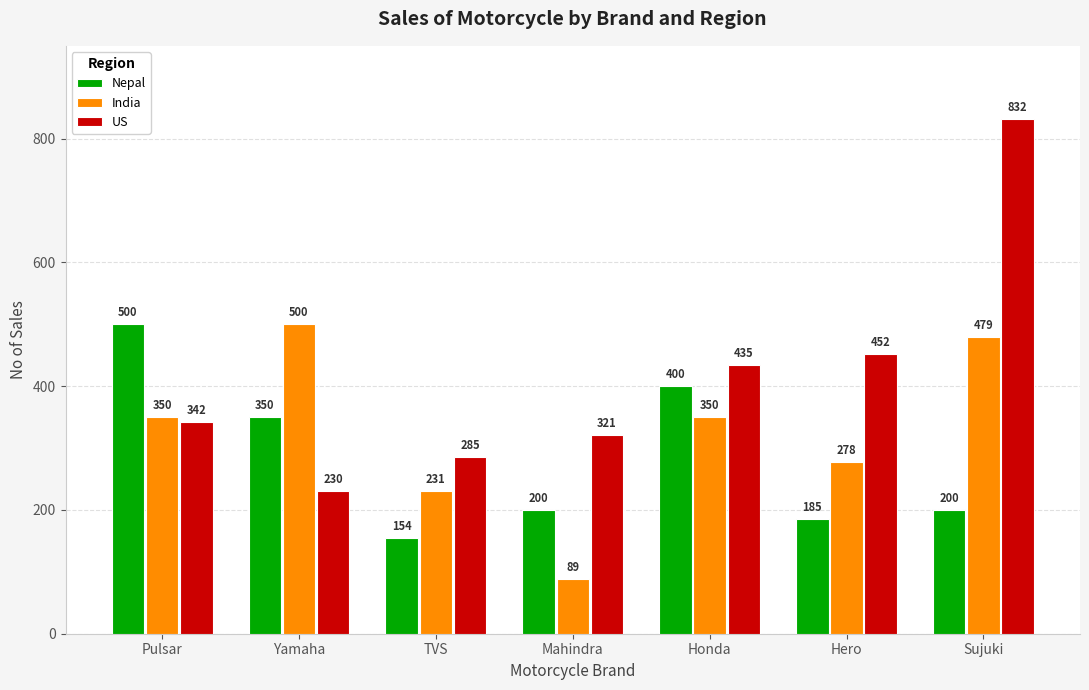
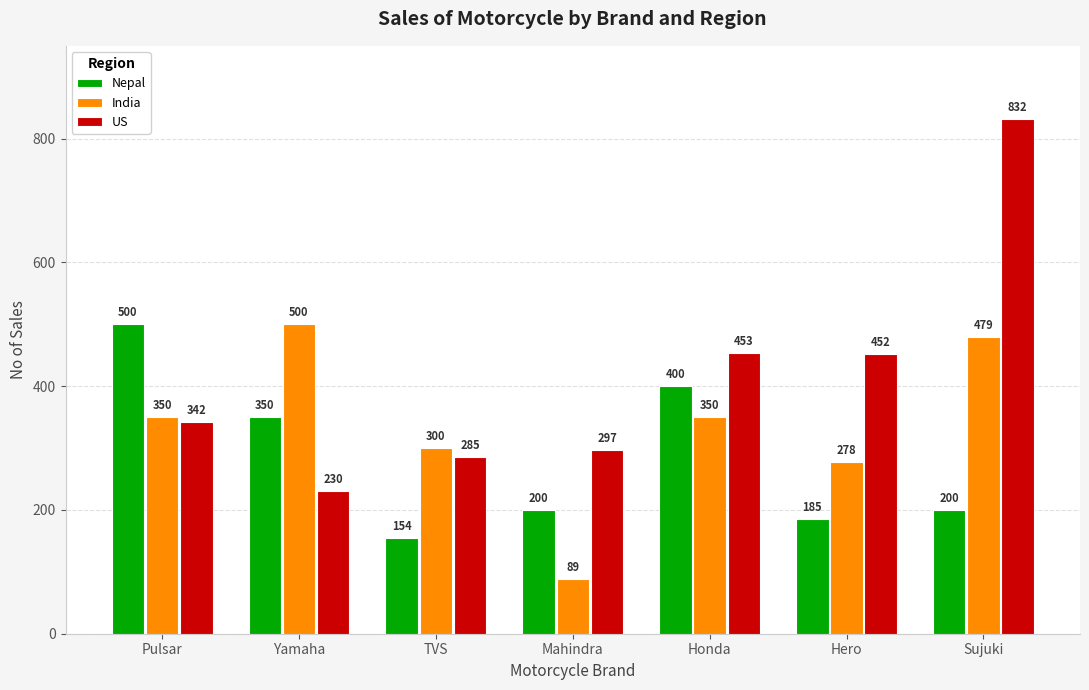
  {
    "Nepal": {
      "Pulsar": 500,
      "Yamaha": 350,
      "TVS": 154,
      "Mahindra": 200,
      "Honda": 400,
      "Hero": 185,
      "Sujuki": 200
    },
    "India": {
      "Pulsar": 350,
      "Yamaha": 500,
-     "TVS": 231,
+     "TVS": 300,
      "Mahindra": 89,
      "Honda": 350,
      "Hero": 278,
      "Sujuki": 479
    },
    "US": {
      "Pulsar": 342,
      "Yamaha": 230,
      "TVS": 285,
-     "Mahindra": 321,
-     "Honda": 435,
+     "Mahindra": 297,
+     "Honda": 453,
      "Hero": 452,
      "Sujuki": 832
    }
  }
